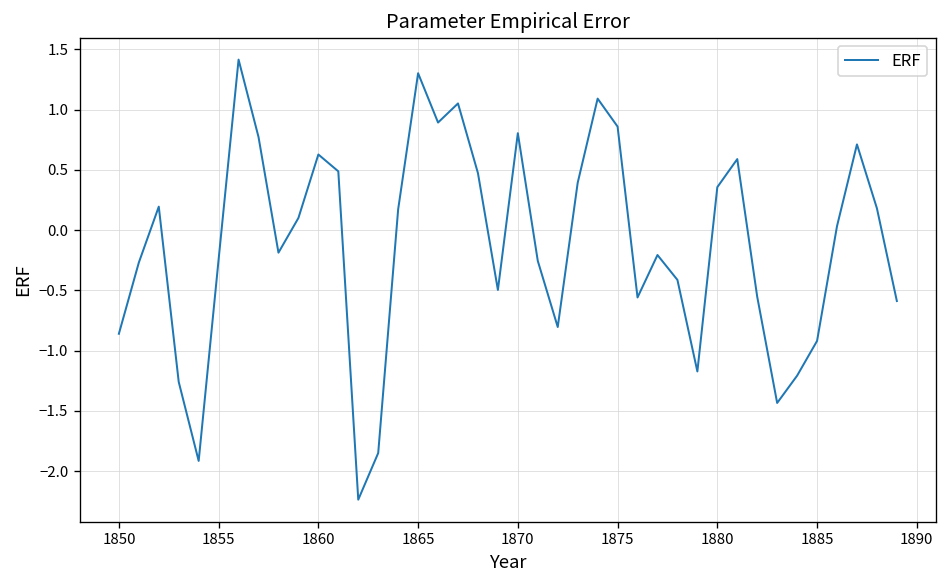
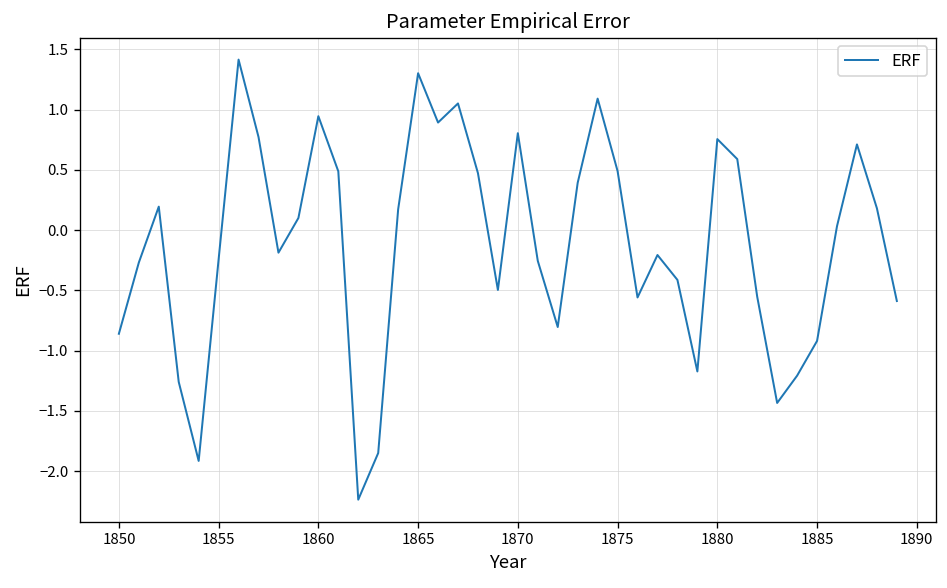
  {
    "1850": -0.86,
    "1855": -0.24,
-   "1860": 0.63,
+   "1860": 0.94,
    "1865": 1.30,
    "1870": 0.80,
-   "1875": 0.86,
-   "1880": 0.36,
+   "1875": 0.49,
+   "1880": 0.75,
    "1885": -0.92
  }
